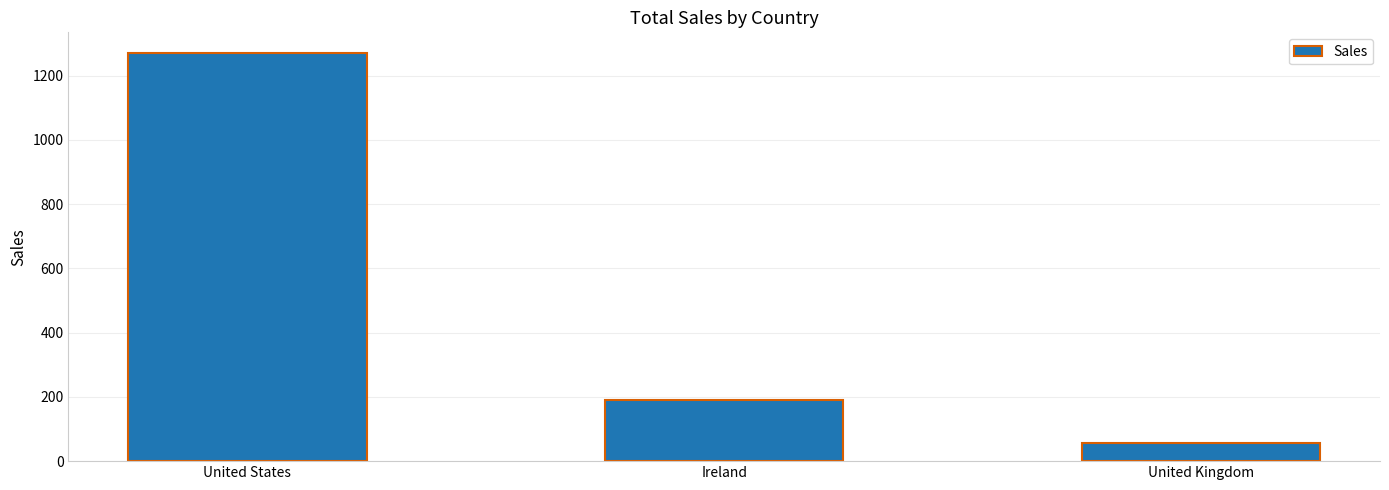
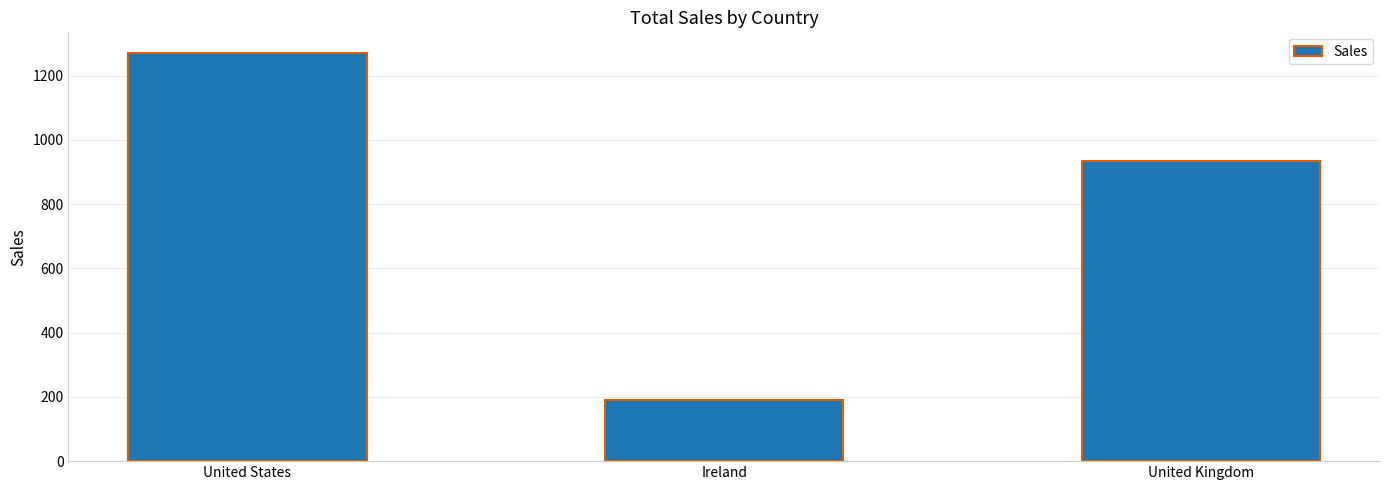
  {
    "United States": 1270,
    "Ireland": 190,
-   "United Kingdom": 60
+   "United Kingdom": 930
  }
